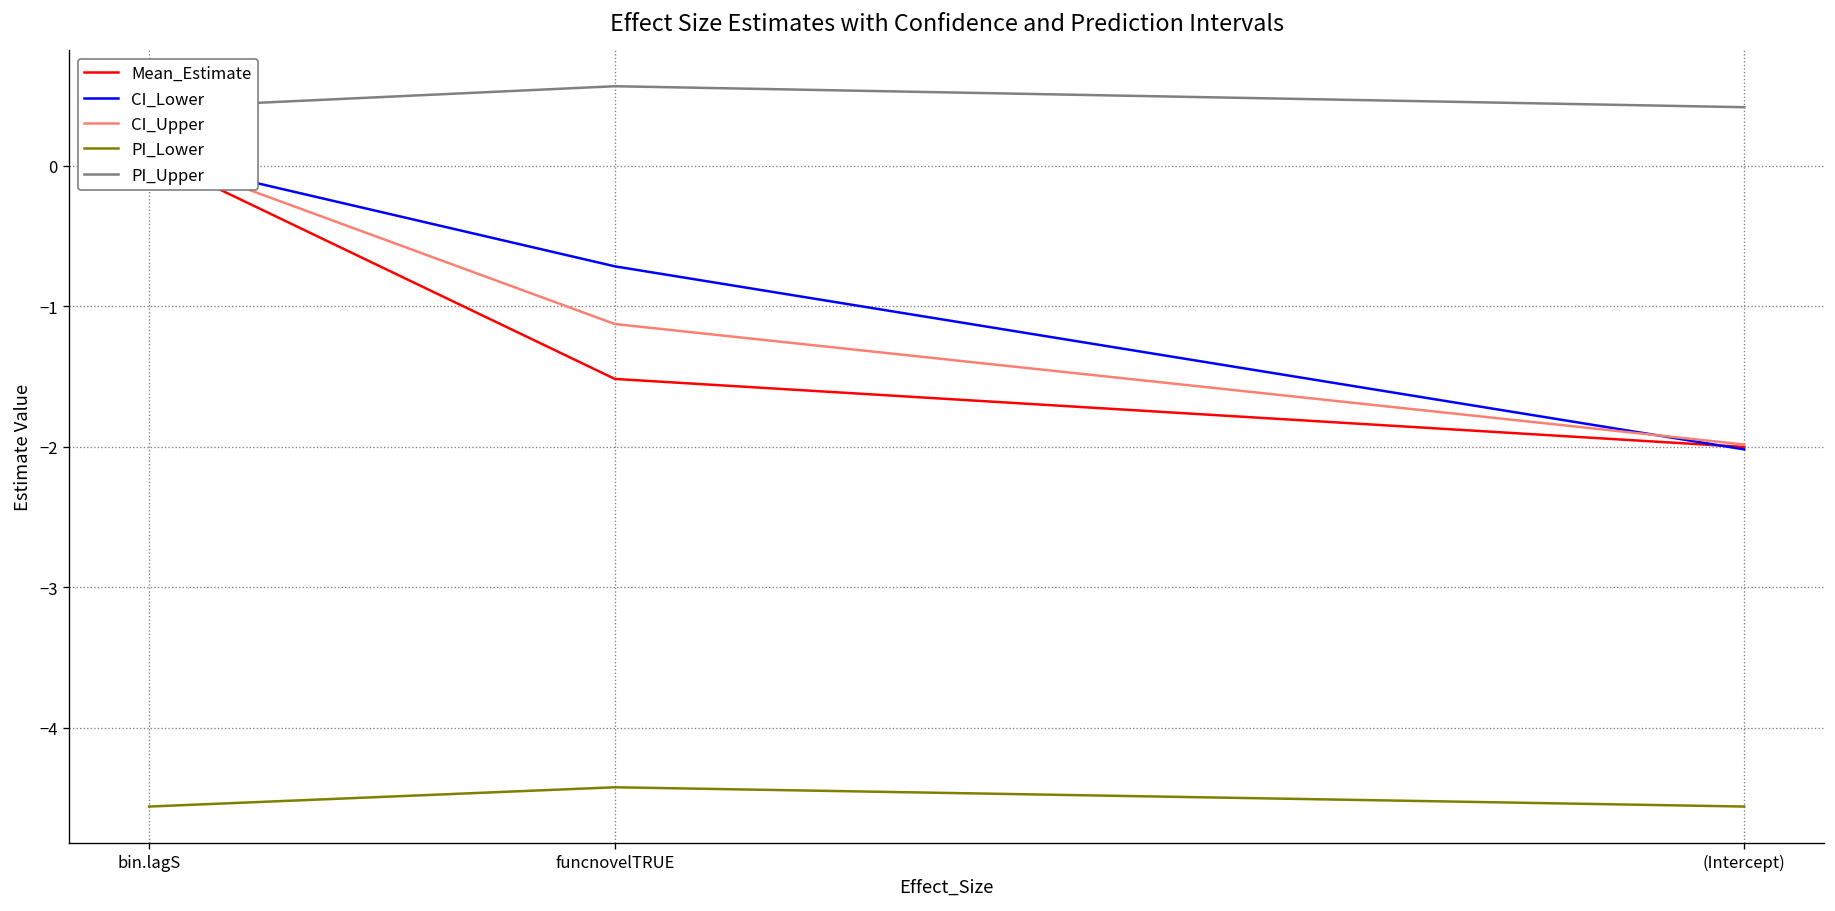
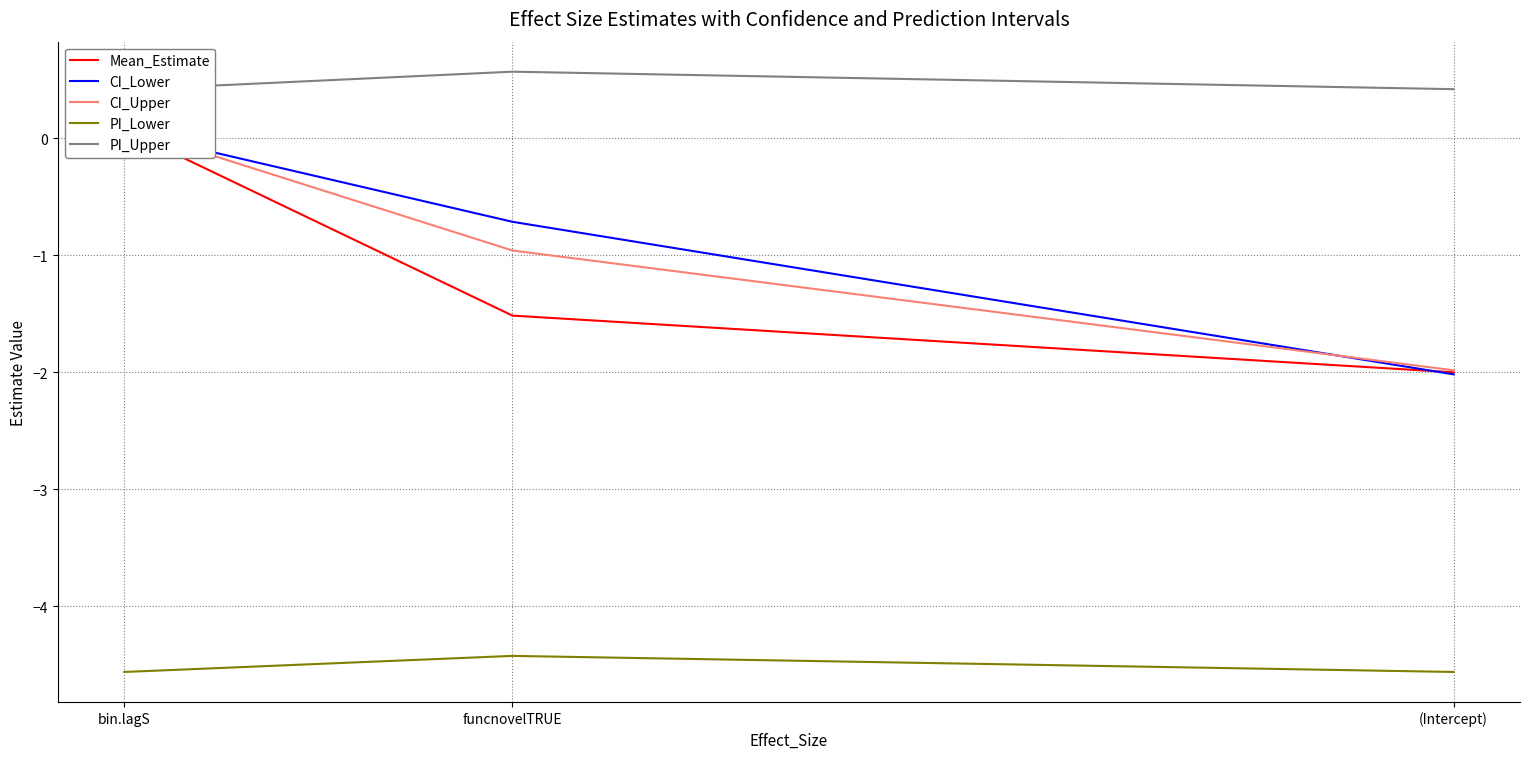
  {
    "Mean_Estimate": {
      "funcnovelTRUE": -1.52
    },
    "CI_Lower": {
      "funcnovelTRUE": -0.71
    },
    "CI_Upper": {
-     "funcnovelTRUE": -1.13
+     "funcnovelTRUE": -0.96
    },
    "PI_Lower": {
      "bin.lagS": -4.56,
      "funcnovelTRUE": -4.42,
      "(Intercept)": -4.56
    },
    "PI_Upper": {
      "funcnovelTRUE": 0.57,
      "(Intercept)": 0.42
    }
  }
